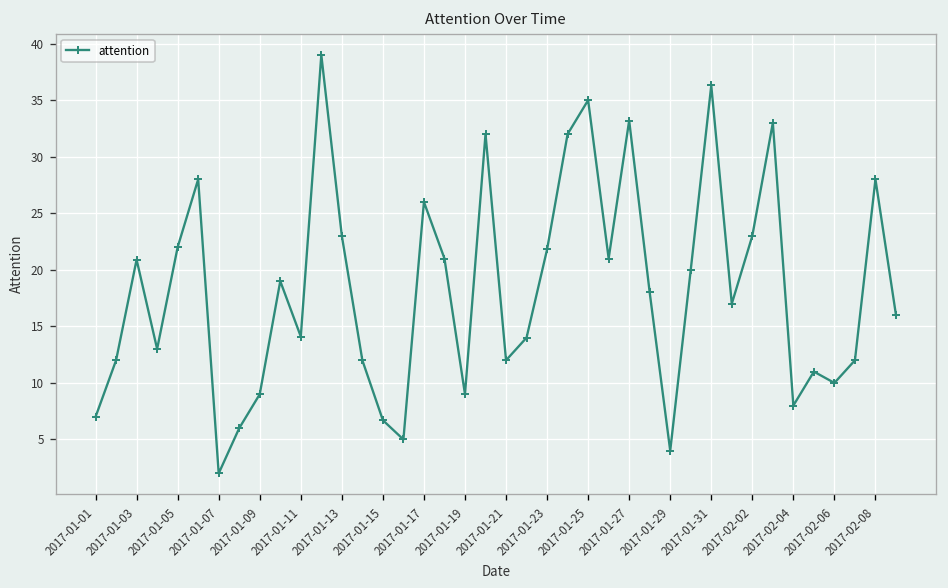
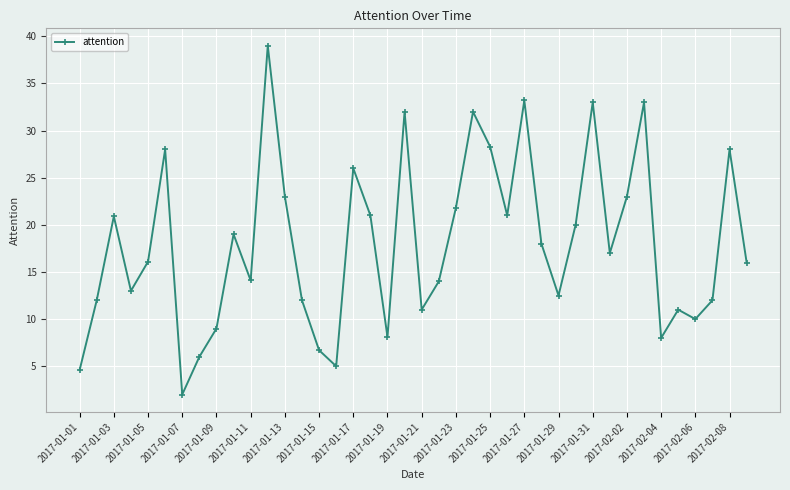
  {
-   "2017-01-01": 7,
+   "2017-01-01": 5,
    "2017-01-03": 21,
-   "2017-01-05": 22,
+   "2017-01-05": 16,
    "2017-01-07": 2,
    "2017-01-09": 9,
    "2017-01-11": 14,
    "2017-01-13": 23,
    "2017-01-15": 7,
    "2017-01-17": 26,
-   "2017-01-19": 9,
-   "2017-01-21": 12,
+   "2017-01-19": 8,
+   "2017-01-21": 11,
    "2017-01-23": 22,
-   "2017-01-25": 35,
+   "2017-01-25": 28,
    "2017-01-27": 33,
-   "2017-01-29": 4,
-   "2017-01-31": 36,
+   "2017-01-29": 13,
+   "2017-01-31": 33,
    "2017-02-02": 23,
    "2017-02-04": 8,
    "2017-02-06": 10,
    "2017-02-08": 28
  }
